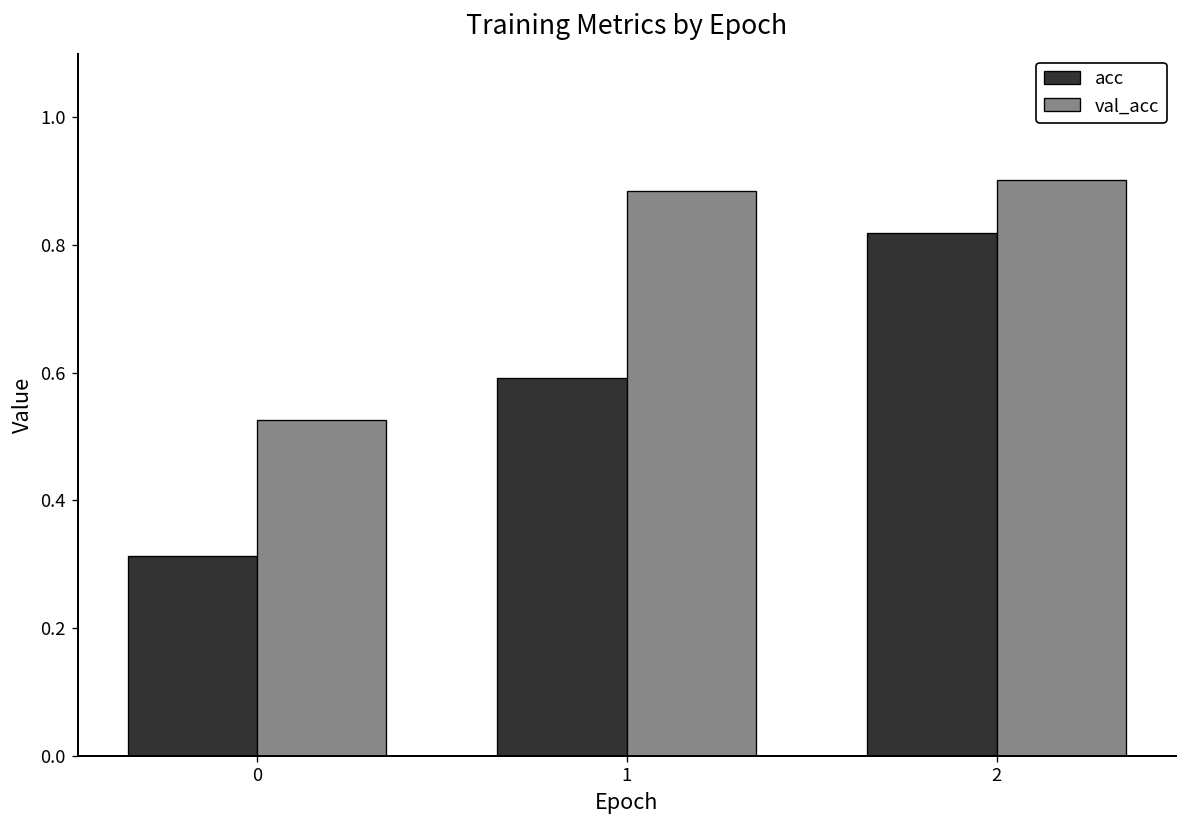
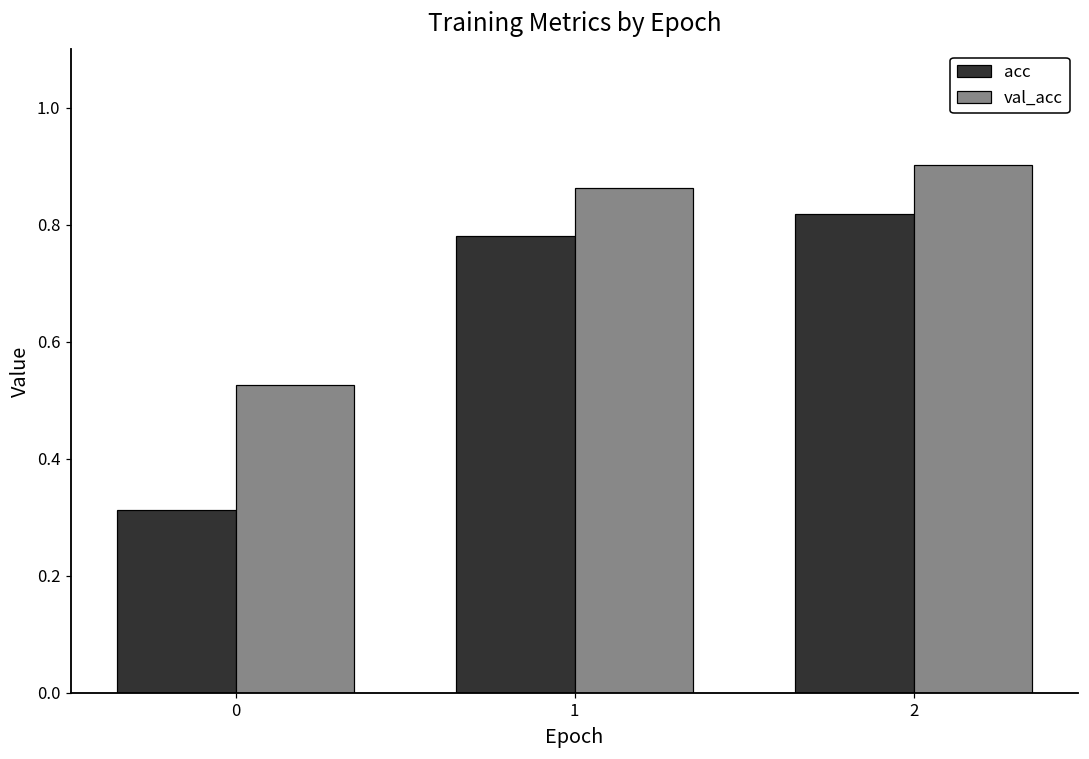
  {
    "acc": {
      "0": 0.31,
-     "1": 0.59,
+     "1": 0.78,
      "2": 0.82
    },
    "val_acc": {
      "0": 0.53,
-     "1": 0.88,
+     "1": 0.86,
      "2": 0.90
    }
  }
